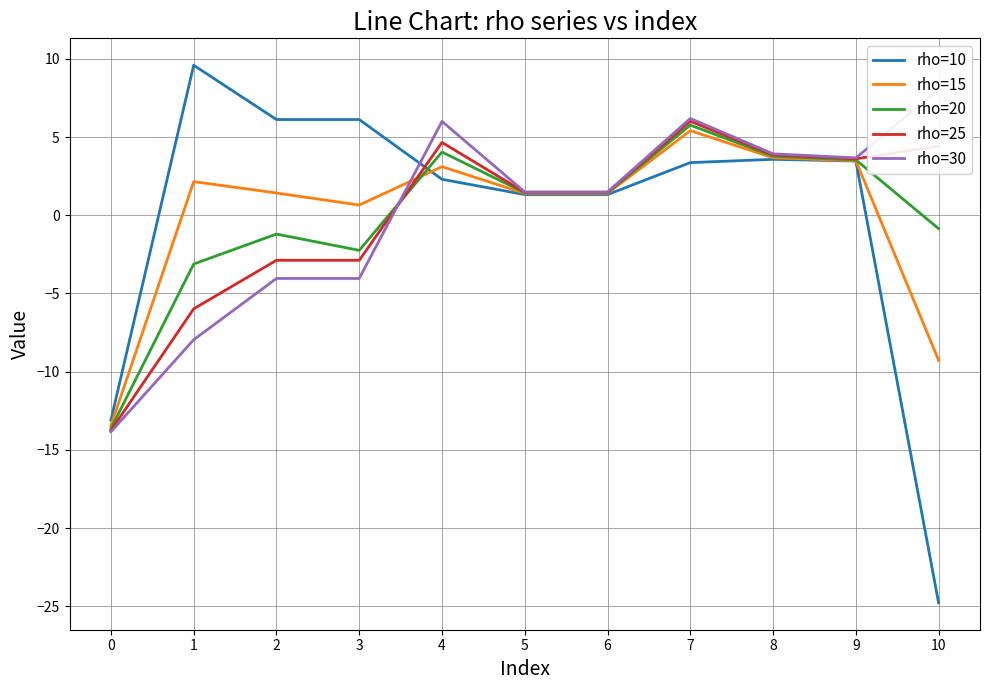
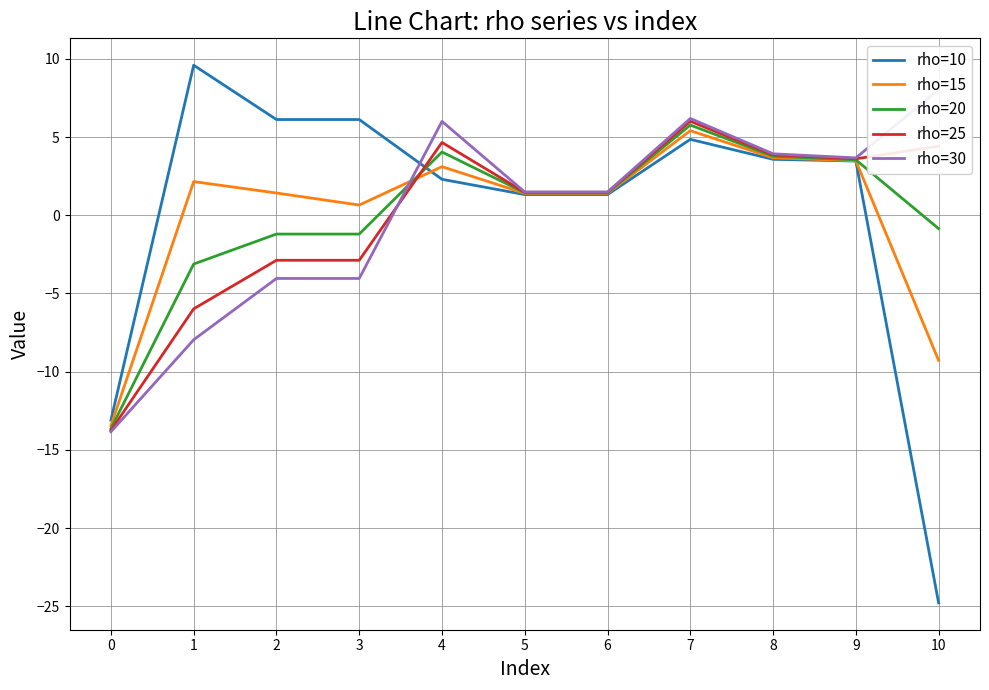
  {
    "rho=10": {
      "0": -13.1,
      "1": 9.6,
      "2": 6.1,
      "3": 6.1,
      "4": 2.3,
-     "7": 3.4,
+     "7": 4.9,
      "10": -24.8
    },
    "rho=15": {
      "0": -13.4,
      "1": 2.2,
      "2": 1.4,
      "3": 0.7,
      "4": 3.1,
      "7": 5.4,
      "10": -9.3
    },
    "rho=20": {
      "1": -3.1,
      "2": -1.2,
-     "3": -2.2,
+     "3": -1.2,
      "4": 4.0,
      "7": 5.8,
      "10": -0.9
    },
    "rho=25": {
      "1": -6.0,
      "2": -2.9,
      "3": -2.9,
      "4": 4.7,
      "7": 6.0
    },
    "rho=30": {
      "1": -8.0,
      "2": -4.0,
      "3": -4.0,
      "4": 6.0,
      "7": 6.2
    }
  }
